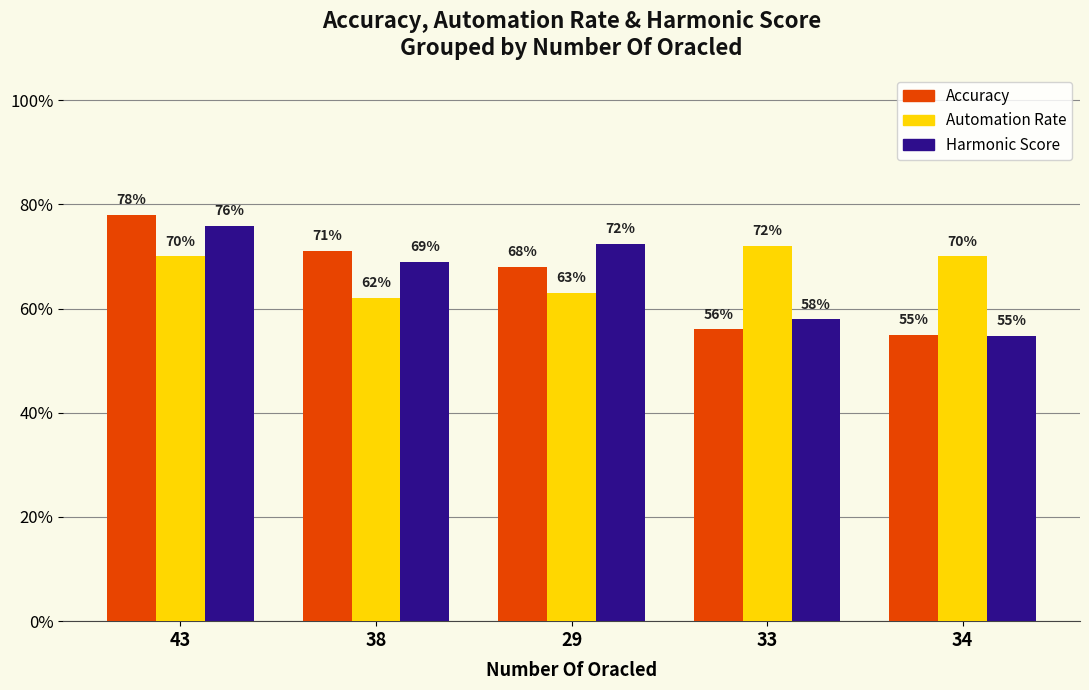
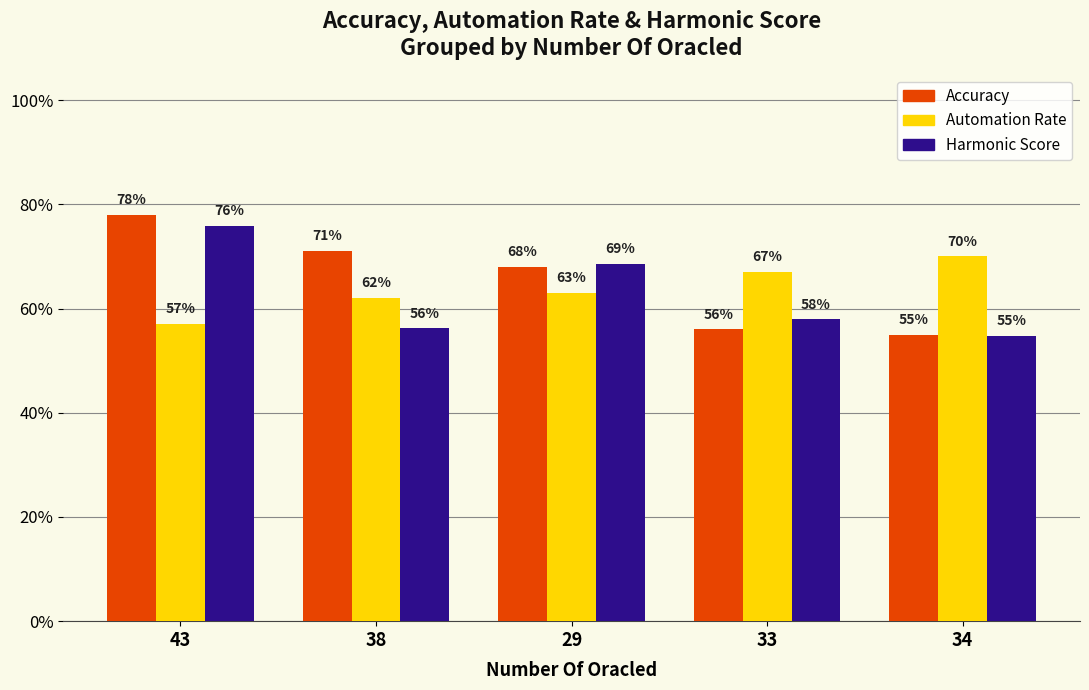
  {
    "Accuracy": {
      "43": "78%",
      "38": "71%",
      "29": "68%",
      "33": "56%",
      "34": "55%"
    },
    "Automation Rate": {
-     "43": "70%",
+     "43": "57%",
      "38": "62%",
      "29": "63%",
-     "33": "72%",
+     "33": "67%",
      "34": "70%"
    },
    "Harmonic Score": {
      "43": "76%",
-     "38": "69%",
-     "29": "72%",
+     "38": "56%",
+     "29": "69%",
      "33": "58%",
      "34": "55%"
    }
  }
